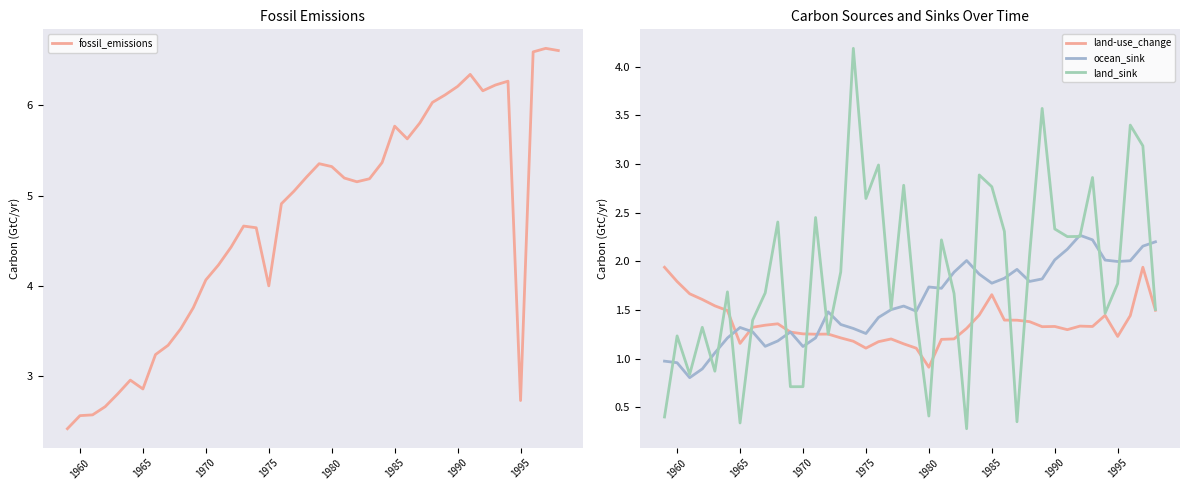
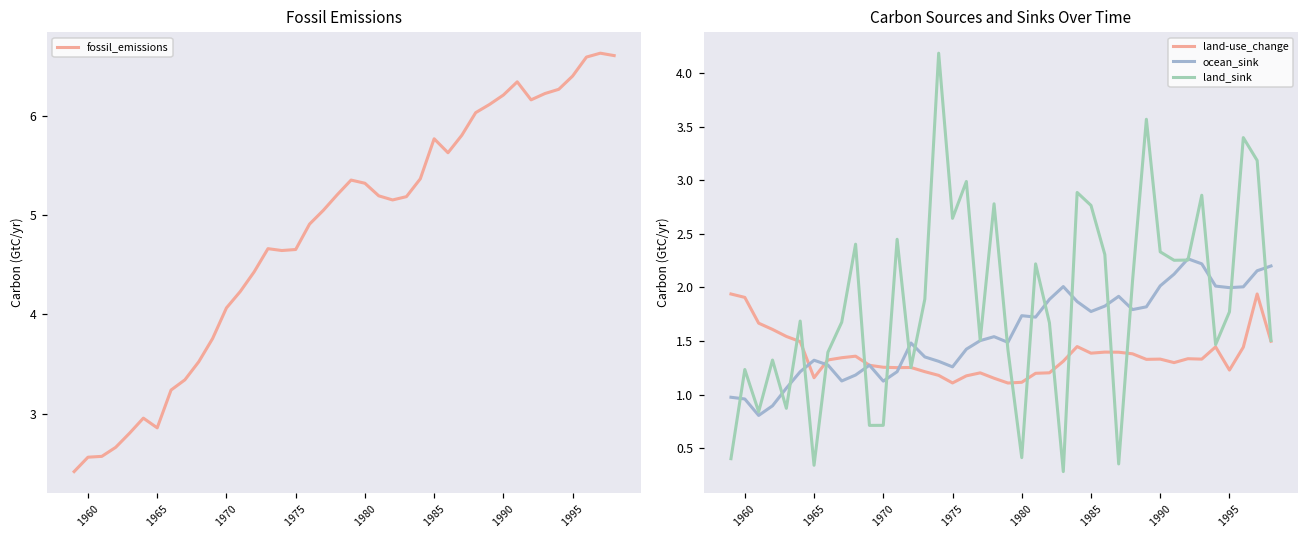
  {
    "Fossil Emissions": {
      "1960": 2.6,
      "1965": 2.9,
      "1970": 4.1,
-     "1975": 4.0,
+     "1975": 4.7,
      "1980": 5.3,
      "1985": 5.8,
      "1990": 6.2,
-     "1995": 2.7
+     "1995": 6.4
    },
    "Carbon Sources and Sinks Over Time": {
      "land-use_change": {
-       "1960": 1.8,
+       "1960": 1.9,
        "1965": 1.2,
        "1970": 1.3,
        "1975": 1.1,
-       "1980": 0.9,
-       "1985": 1.7,
+       "1980": 1.1,
+       "1985": 1.4,
        "1990": 1.3,
        "1995": 1.2
      }
    }
  }
